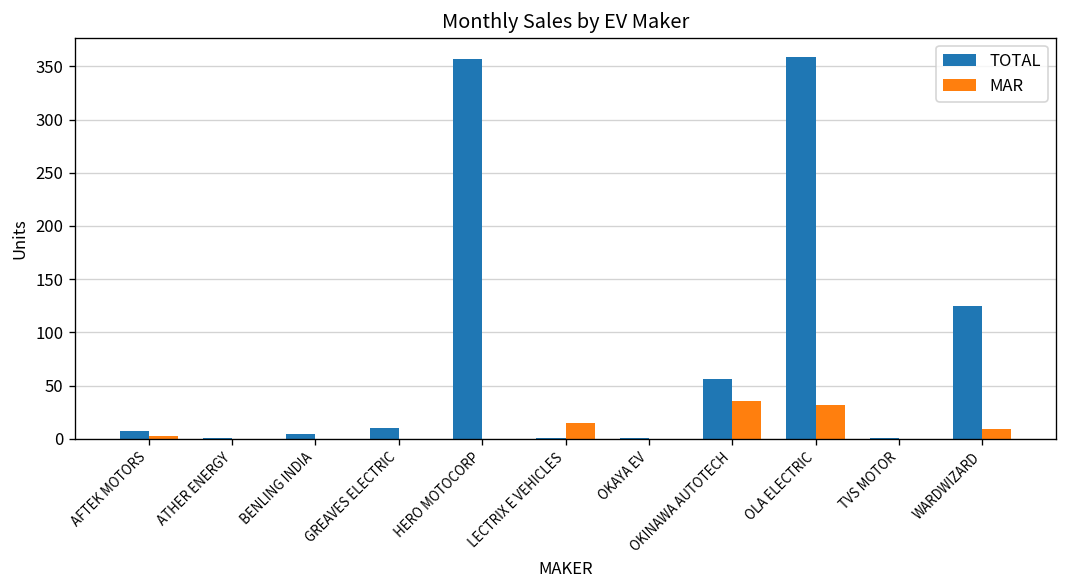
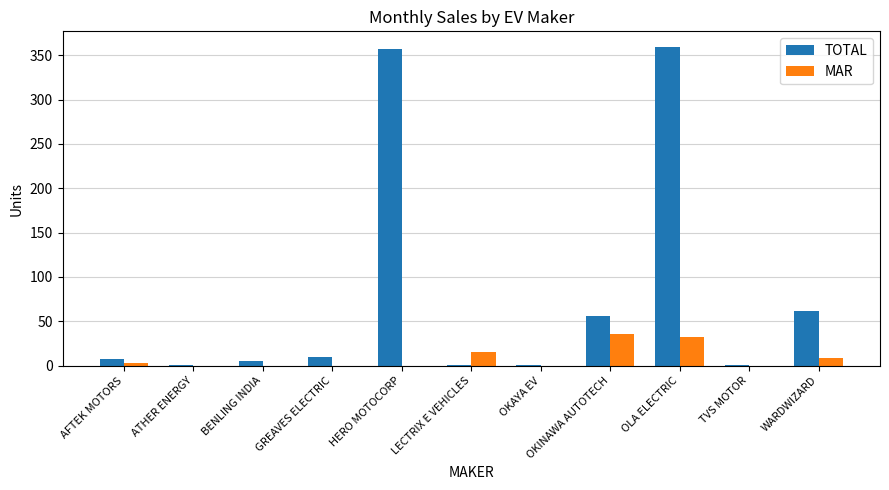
  {
    "TOTAL": {
      "AFTEK MOTORS": 10,
      "BENLING INDIA": 10,
      "GREAVES ELECTRIC": 10,
      "HERO MOTOCORP": 360,
      "OKINAWA AUTOTECH": 60,
      "OLA ELECTRIC": 360,
-     "WARDWIZARD": 130
+     "WARDWIZARD": 60
    },
    "MAR": {
      "AFTEK MOTORS": 0,
      "ATHER ENERGY": 0,
      "BENLING INDIA": 0,
      "GREAVES ELECTRIC": 0,
      "HERO MOTOCORP": 0,
      "LECTRIX E VEHICLES": 20,
      "OKAYA EV": 0,
      "OKINAWA AUTOTECH": 40,
      "OLA ELECTRIC": 30,
      "TVS MOTOR": 0,
      "WARDWIZARD": 10
    }
  }
